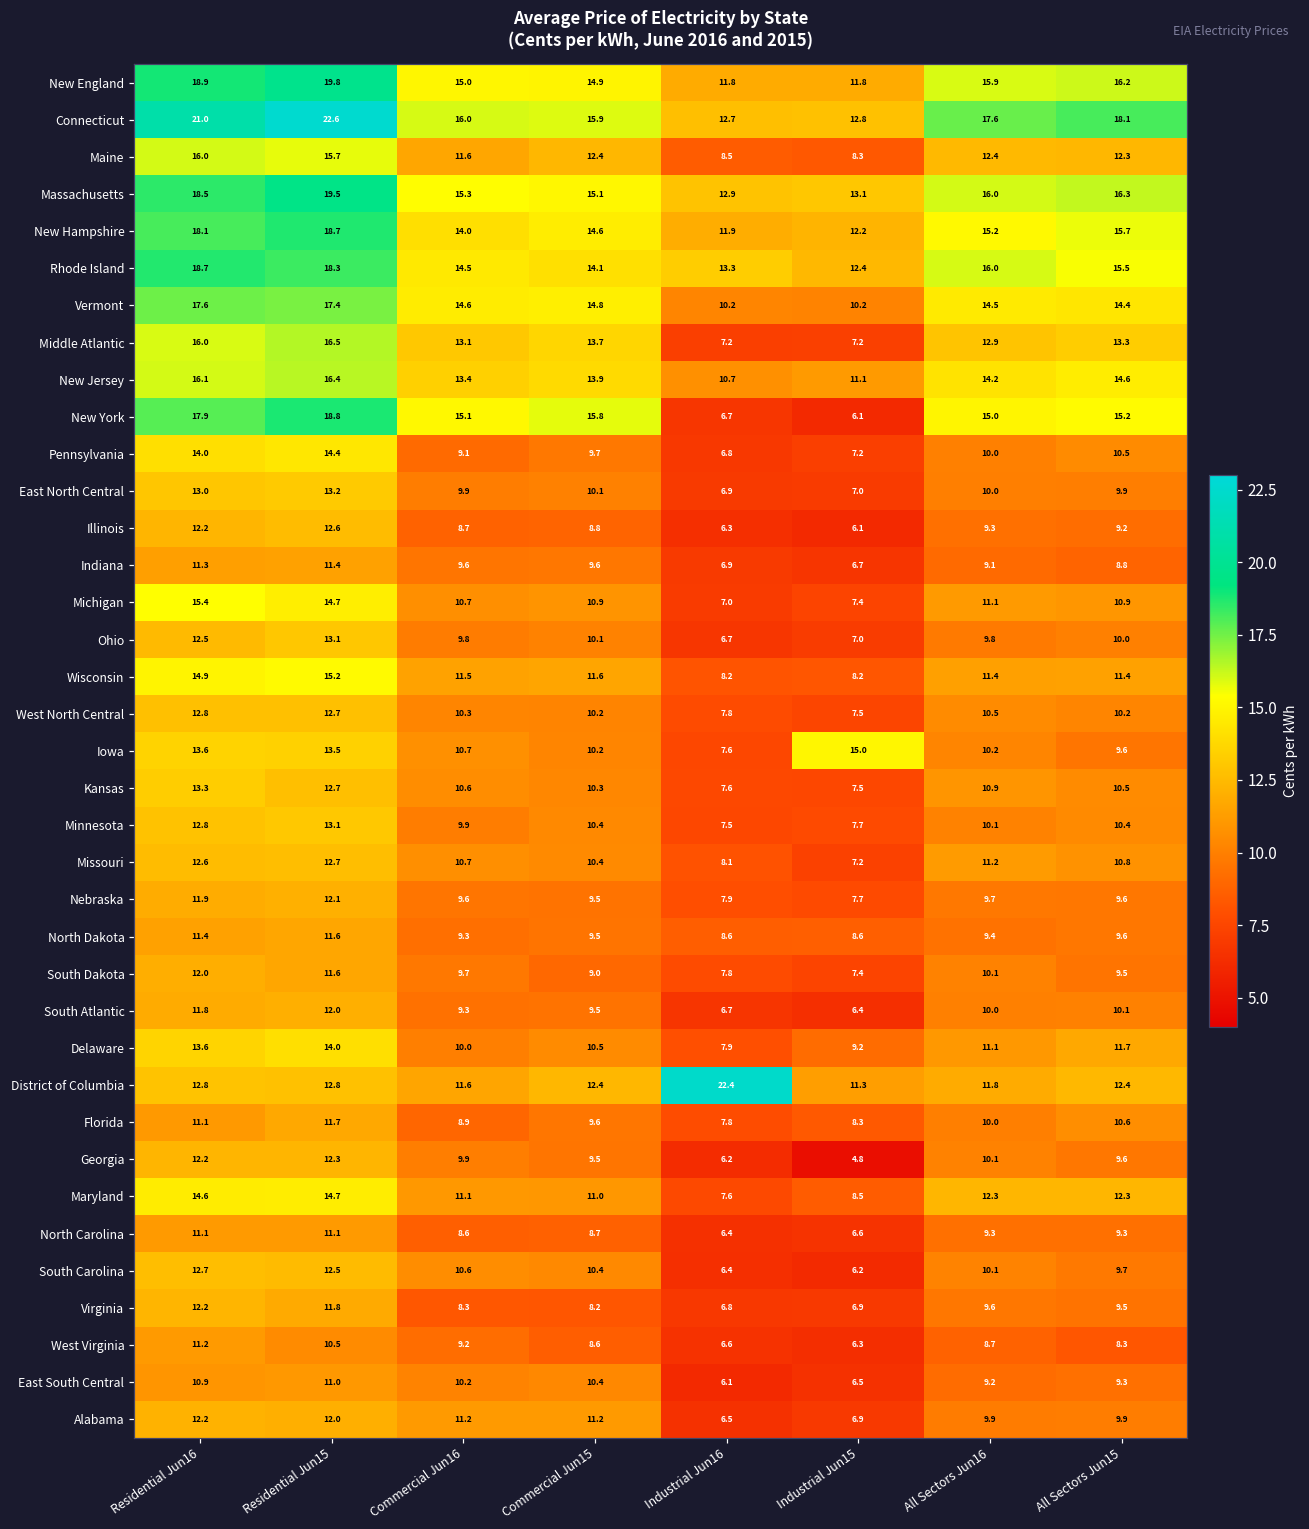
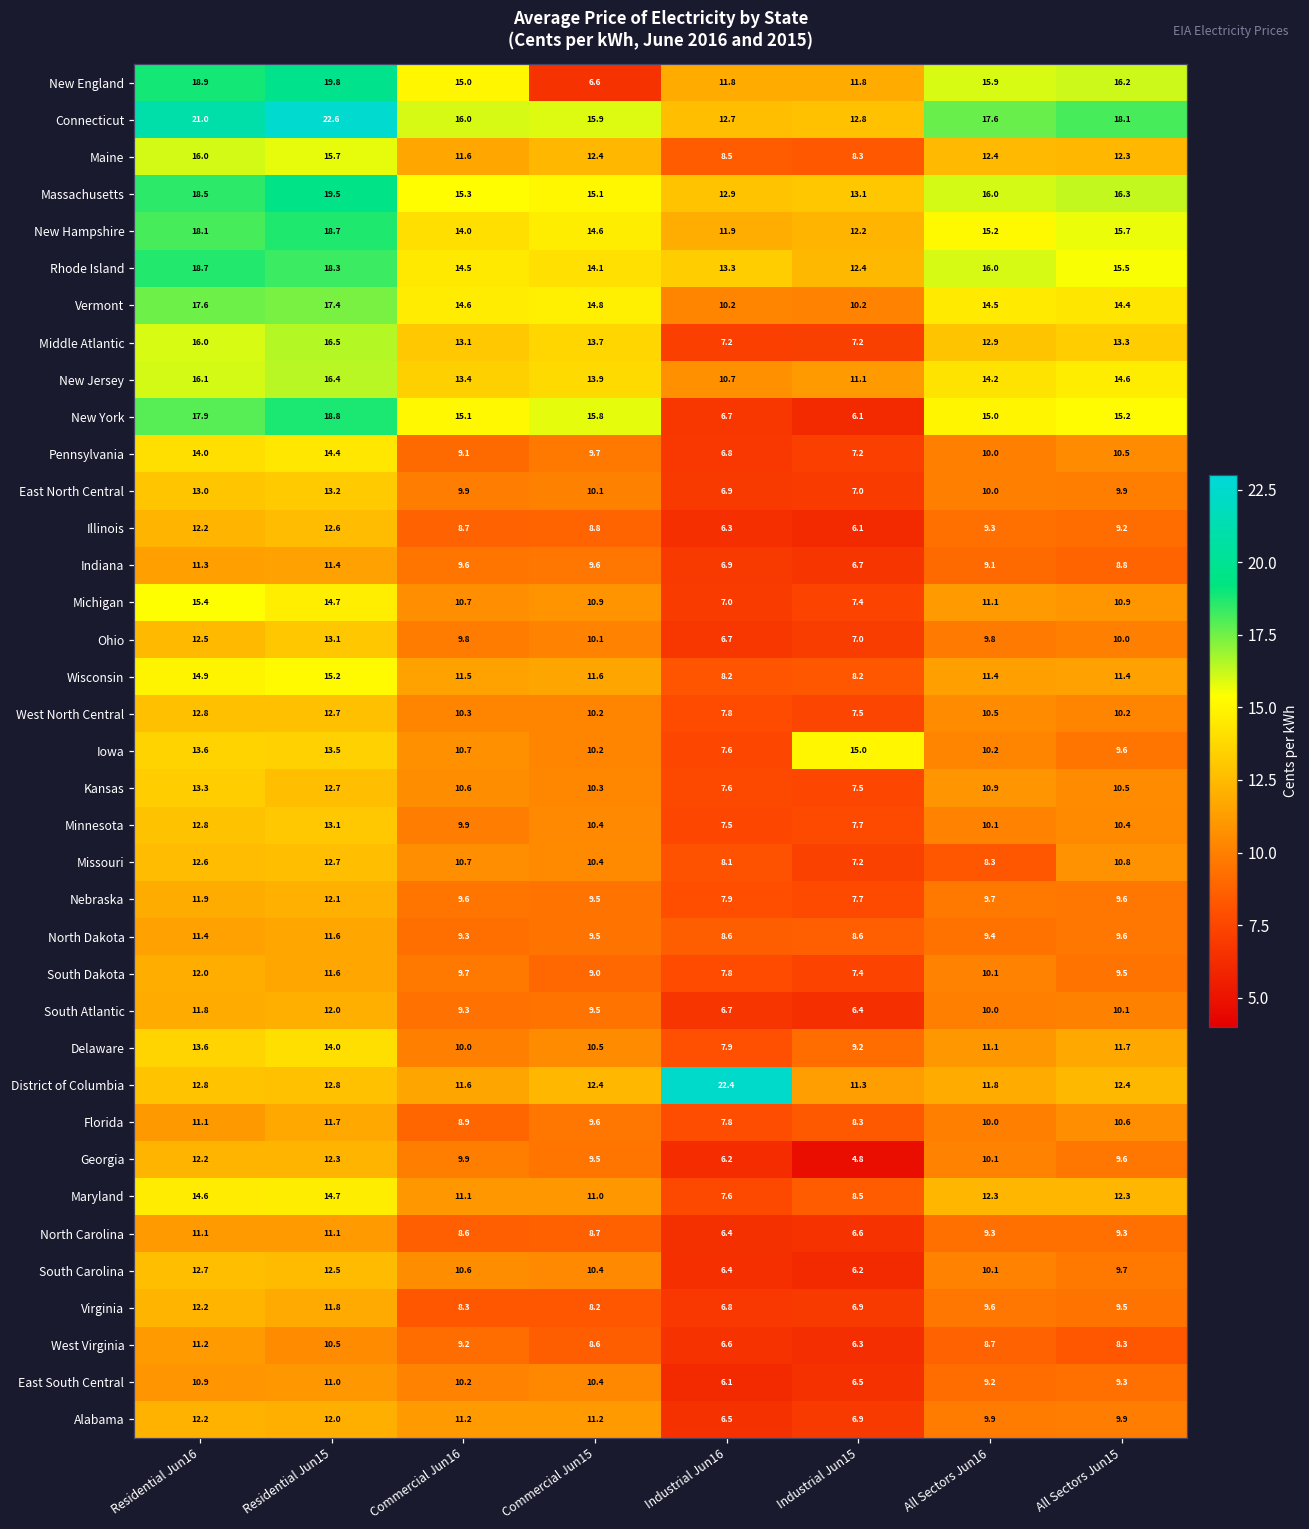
  {
    "New England": {
      "Residential Jun16": 18.9,
      "Residential Jun15": 19.8,
      "Commercial Jun16": 15.0,
-     "Commercial Jun15": 14.9,
+     "Commercial Jun15": 6.6,
      "Industrial Jun16": 11.8,
      "Industrial Jun15": 11.8,
      "All Sectors Jun16": 15.9,
      "All Sectors Jun15": 16.2
    },
    "Missouri": {
      "Residential Jun16": 12.6,
      "Residential Jun15": 12.7,
      "Commercial Jun16": 10.7,
      "Commercial Jun15": 10.4,
      "Industrial Jun16": 8.1,
      "Industrial Jun15": 7.2,
-     "All Sectors Jun16": 11.2,
+     "All Sectors Jun16": 8.3,
      "All Sectors Jun15": 10.8
    }
  }
